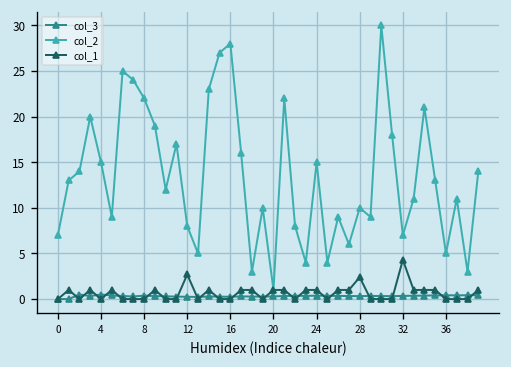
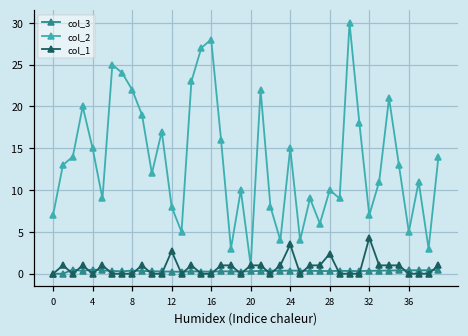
  {
    "col_1": {
      "4": 0,
      "8": 0,
      "12": 3,
-     "24": 1,
+     "24": 4,
      "28": 2,
      "32": 4,
      "36": 0
    }
  }
